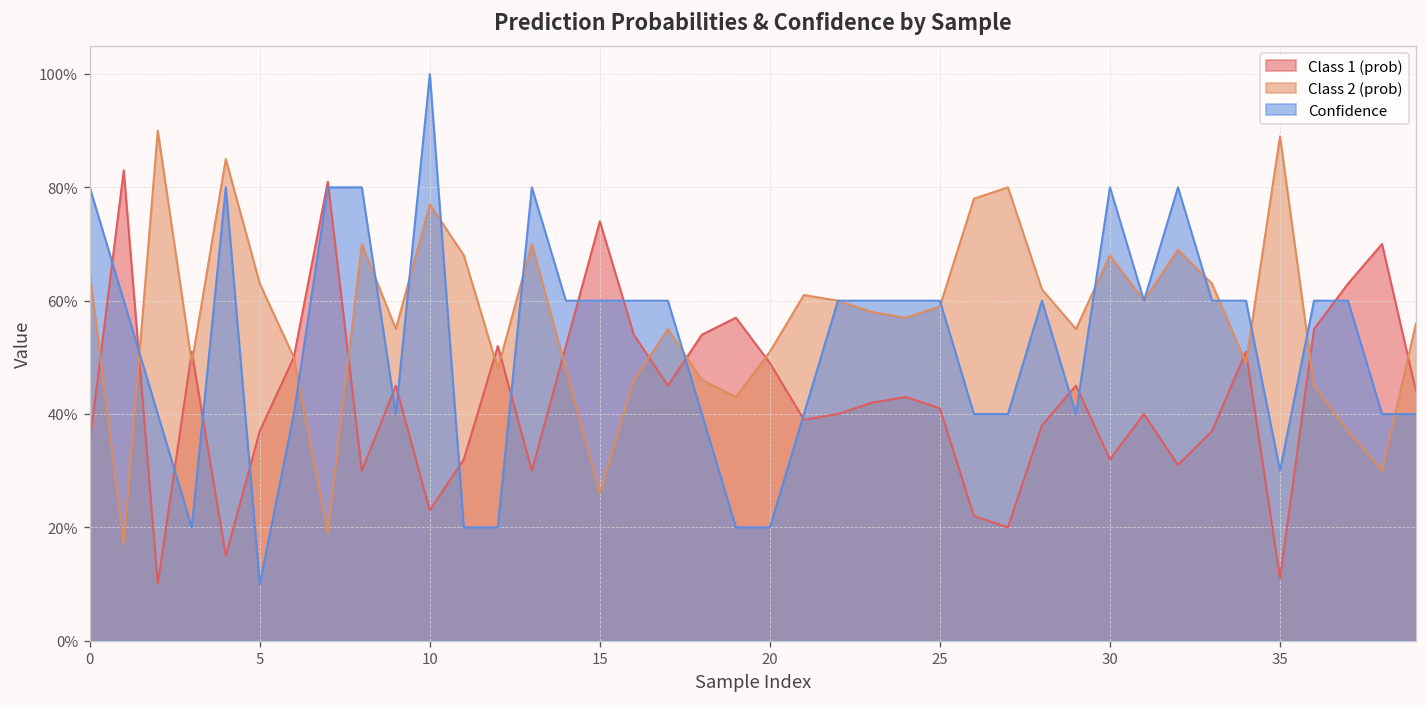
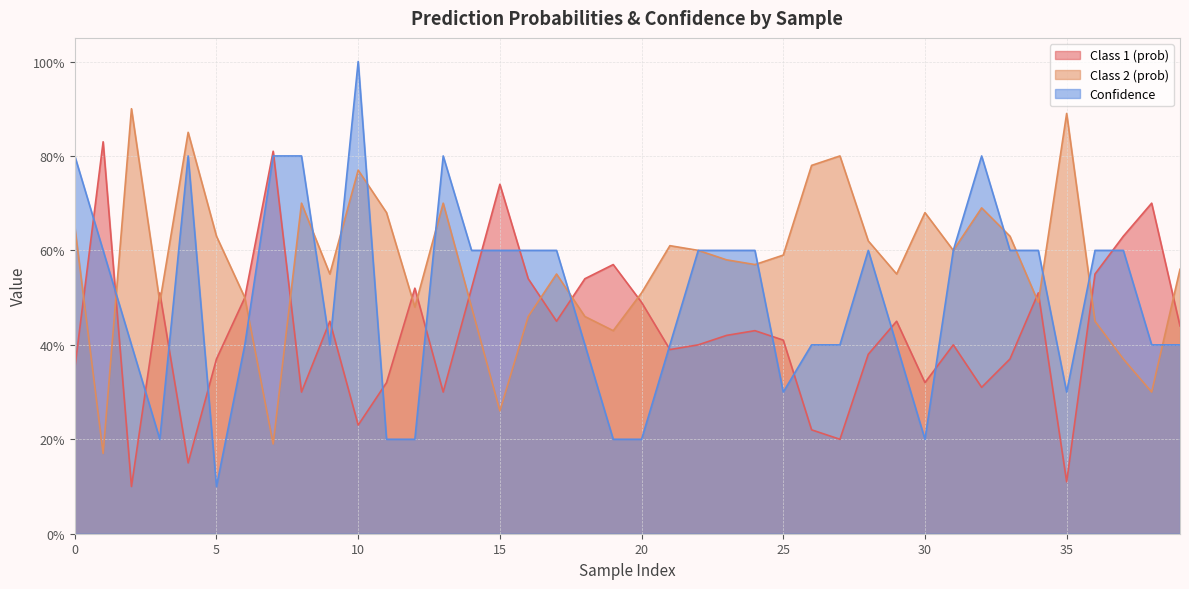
  {
    "Confidence": {
      "0": "80%",
      "5": "10%",
      "10": "100%",
      "15": "60%",
      "20": "20%",
-     "25": "60%",
-     "30": "80%",
+     "25": "30%",
+     "30": "20%",
      "35": "30%"
    }
  }
